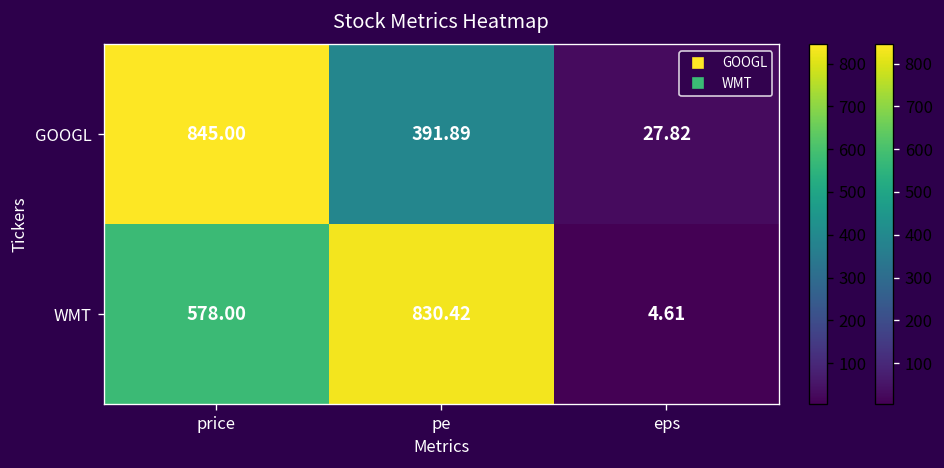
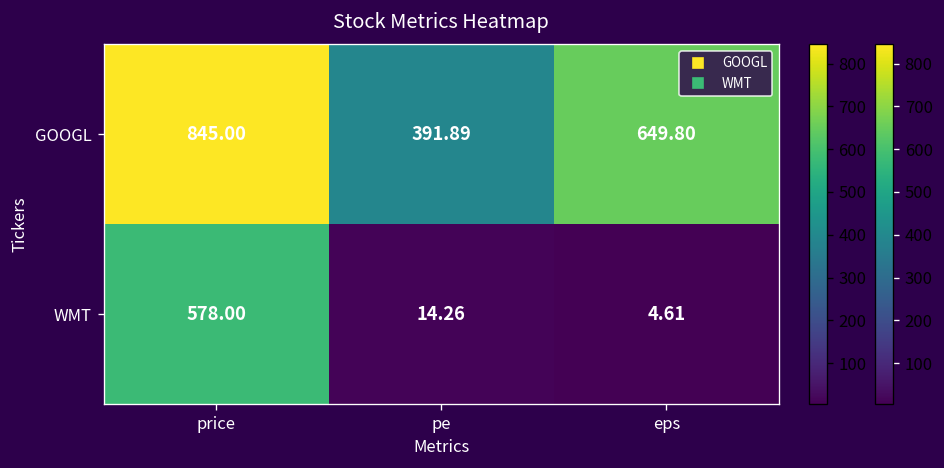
  {
    "GOOGL": {
      "price": 845.00,
      "pe": 391.89,
-     "eps": 27.82
+     "eps": 649.80
    },
    "WMT": {
      "price": 578.00,
-     "pe": 830.42,
+     "pe": 14.26,
      "eps": 4.61
    }
  }
